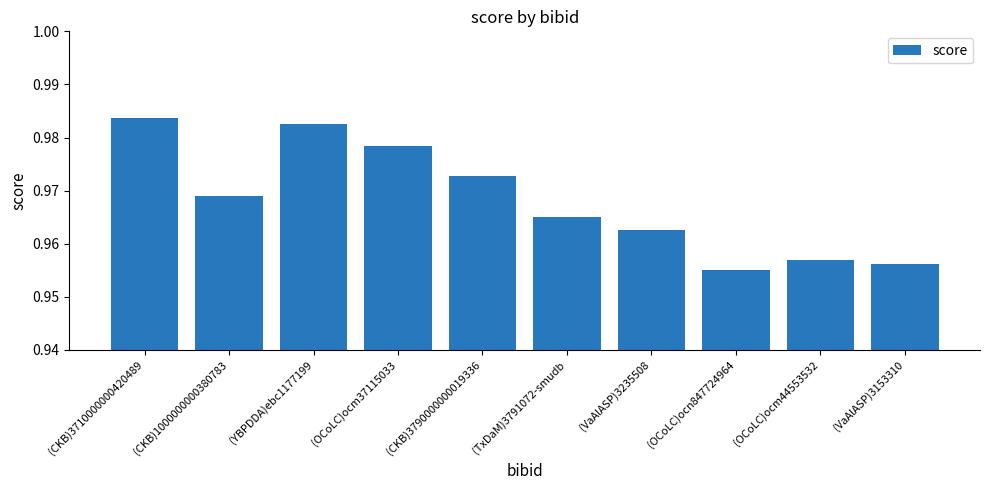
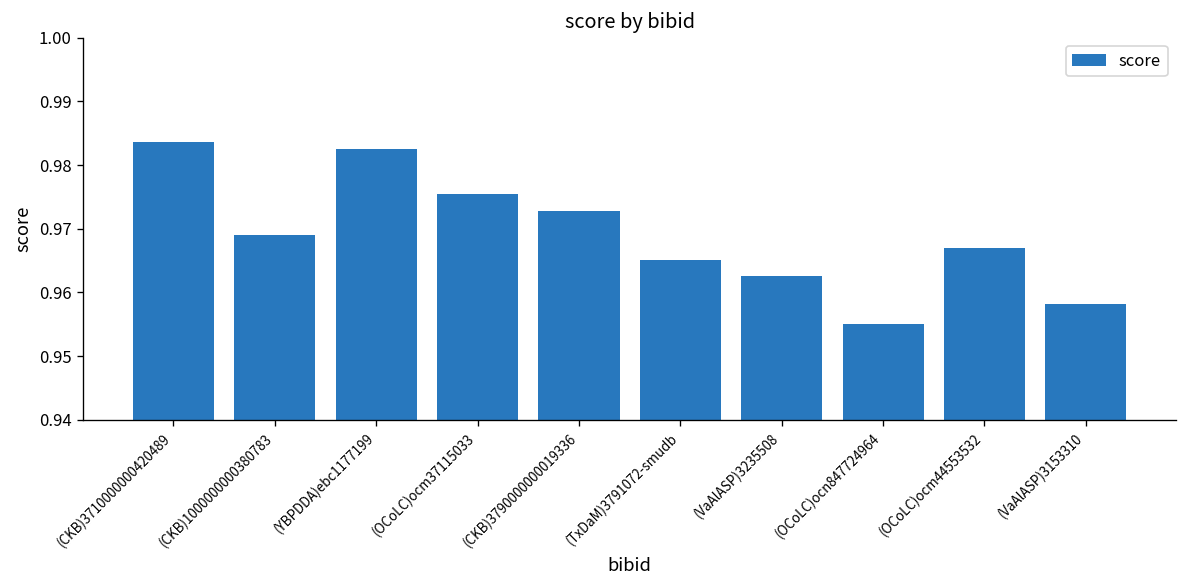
  {
    "(CKB)3710000000420489": 0.984,
    "(CKB)1000000000380783": 0.969,
    "(YBPDDA)ebc1177199": 0.983,
-   "(OCoLC)ocm37115033": 0.978,
+   "(OCoLC)ocm37115033": 0.975,
    "(CKB)3790000000019336": 0.973,
    "(TxDaM)3791072-smudb": 0.965,
    "(VaAlASP)3235508": 0.963,
    "(OCoLC)ocn847724964": 0.955,
-   "(OCoLC)ocm44553532": 0.957,
-   "(VaAlASP)3153310": 0.956
+   "(OCoLC)ocm44553532": 0.967,
+   "(VaAlASP)3153310": 0.958
  }
